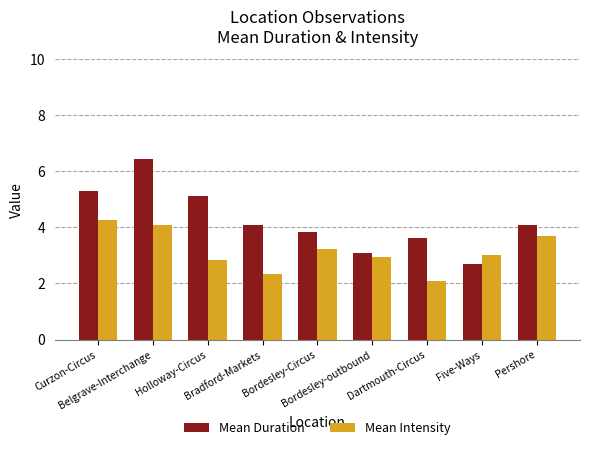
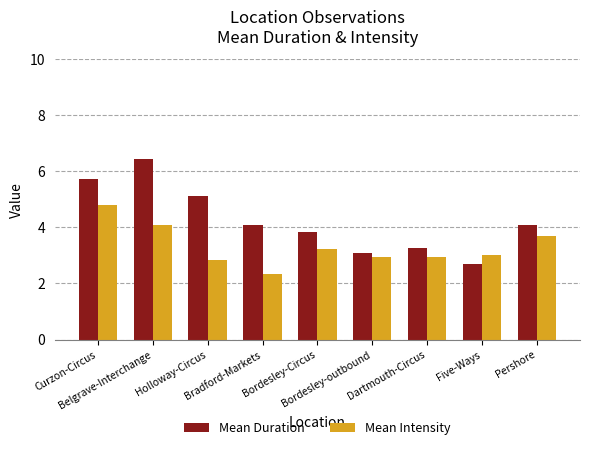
  {
    "Mean Duration": {
-     "Curzon-Circus": 5.3,
+     "Curzon-Circus": 5.7,
      "Belgrave-Interchange": 6.4,
      "Holloway-Circus": 5.1,
      "Bradford-Markets": 4.1,
      "Bordesley-Circus": 3.8,
      "Bordesley-outbound": 3.1,
-     "Dartmouth-Circus": 3.6,
+     "Dartmouth-Circus": 3.3,
      "Five-Ways": 2.7,
      "Pershore": 4.1
    },
    "Mean Intensity": {
-     "Curzon-Circus": 4.3,
+     "Curzon-Circus": 4.8,
      "Belgrave-Interchange": 4.1,
      "Holloway-Circus": 2.9,
      "Bradford-Markets": 2.3,
      "Bordesley-Circus": 3.2,
      "Bordesley-outbound": 3.0,
-     "Dartmouth-Circus": 2.1,
+     "Dartmouth-Circus": 2.9,
      "Five-Ways": 3.0,
      "Pershore": 3.7
    }
  }
